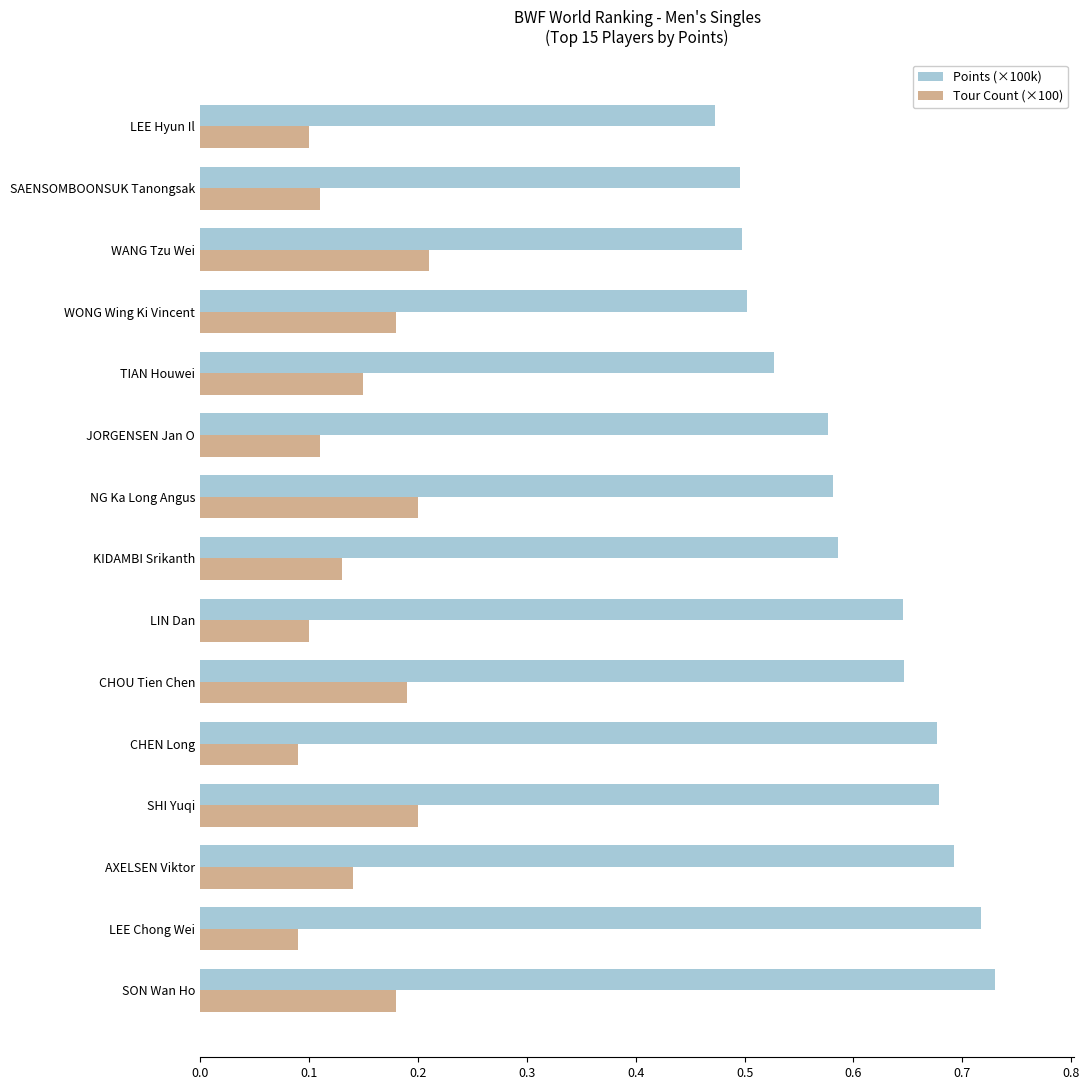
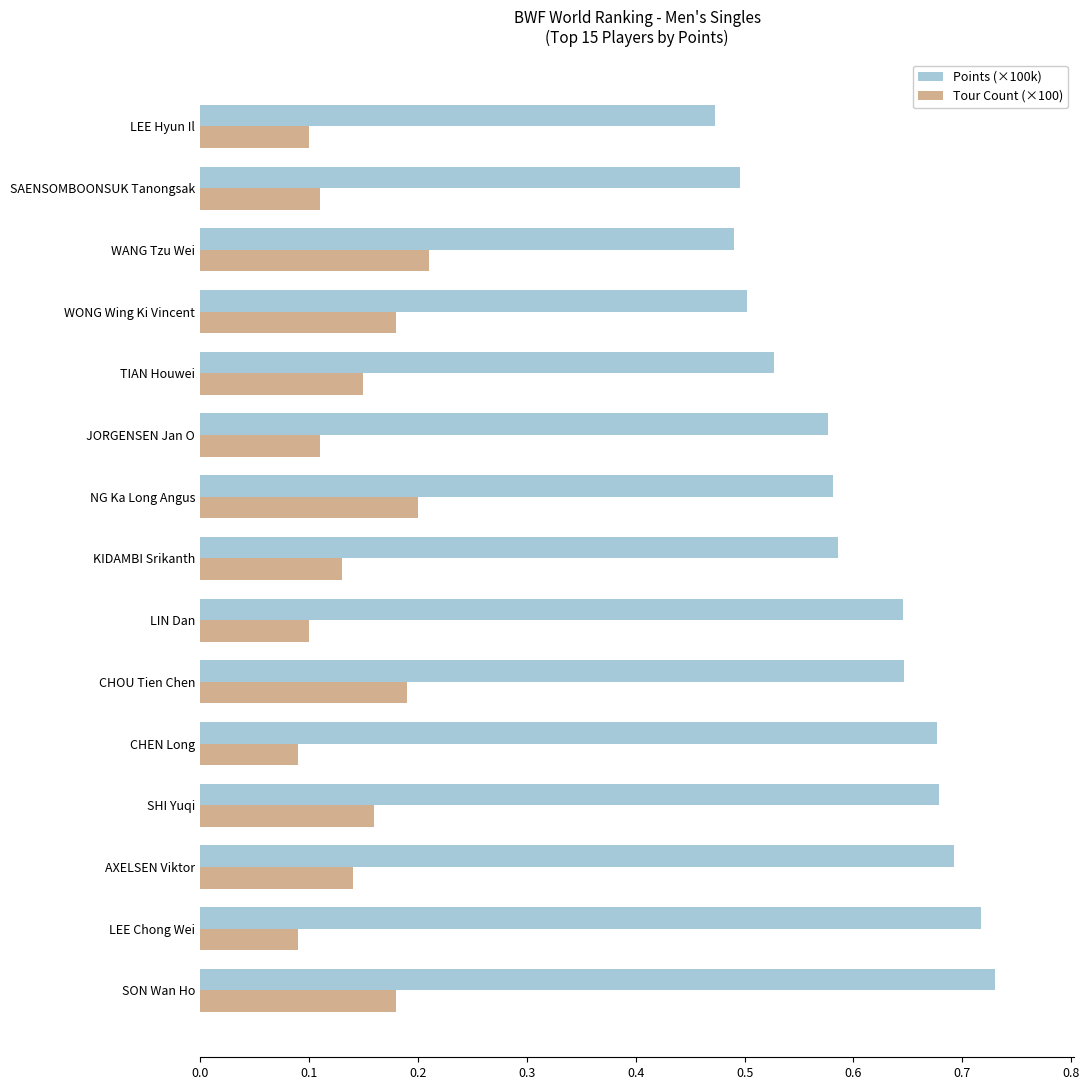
  {
    "Points (×100k)": {
      "LEE Hyun Il": 0.473,
      "SAENSOMBOONSUK Tanongsak": 0.496,
-     "WANG Tzu Wei": 0.498,
+     "WANG Tzu Wei": 0.491,
      "WONG Wing Ki Vincent": 0.502,
      "TIAN Houwei": 0.527,
      "JORGENSEN Jan O": 0.577,
      "NG Ka Long Angus": 0.581,
      "KIDAMBI Srikanth": 0.586,
      "LIN Dan": 0.646,
      "CHOU Tien Chen": 0.647,
      "CHEN Long": 0.676,
      "SHI Yuqi": 0.679,
      "AXELSEN Viktor": 0.692,
      "LEE Chong Wei": 0.717,
      "SON Wan Ho": 0.730
    },
    "Tour Count (×100)": {
      "LEE Hyun Il": 0.100,
      "SAENSOMBOONSUK Tanongsak": 0.110,
      "WANG Tzu Wei": 0.210,
      "WONG Wing Ki Vincent": 0.180,
      "TIAN Houwei": 0.150,
      "JORGENSEN Jan O": 0.110,
      "NG Ka Long Angus": 0.200,
      "KIDAMBI Srikanth": 0.130,
      "LIN Dan": 0.100,
      "CHOU Tien Chen": 0.190,
      "CHEN Long": 0.090,
-     "SHI Yuqi": 0.200,
+     "SHI Yuqi": 0.160,
      "AXELSEN Viktor": 0.140,
      "LEE Chong Wei": 0.090,
      "SON Wan Ho": 0.180
    }
  }
